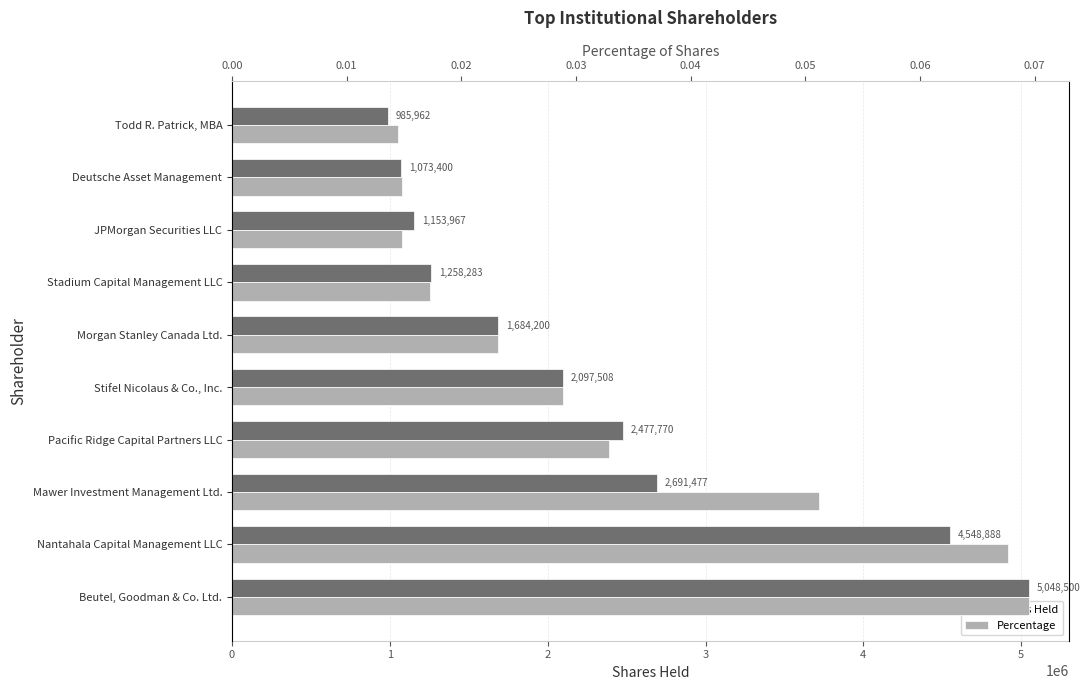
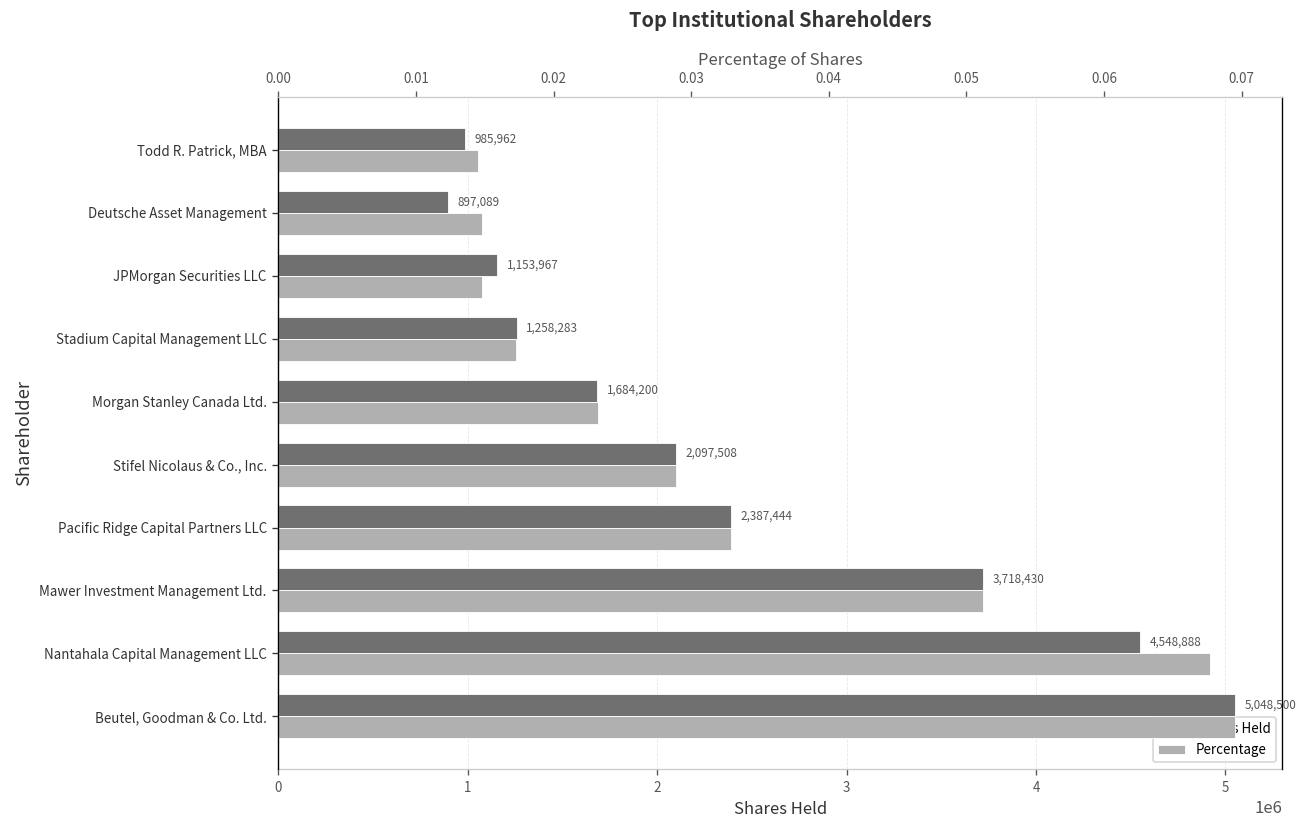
  {
    "Shares Held": {
      "Todd R. Patrick, MBA": "985,962",
-     "Deutsche Asset Management": "1,073,400",
+     "Deutsche Asset Management": "897,089",
      "JPMorgan Securities LLC": "1,153,967",
      "Stadium Capital Management LLC": "1,258,283",
      "Morgan Stanley Canada Ltd.": "1,684,200",
      "Stifel Nicolaus & Co., Inc.": "2,097,508",
-     "Pacific Ridge Capital Partners LLC": "2,477,770",
-     "Mawer Investment Management Ltd.": "2,691,477",
+     "Pacific Ridge Capital Partners LLC": "2,387,444",
+     "Mawer Investment Management Ltd.": "3,718,430",
      "Nantahala Capital Management LLC": "4,548,888",
      "Beutel, Goodman & Co. Ltd.": "5,048,500"
    }
  }
